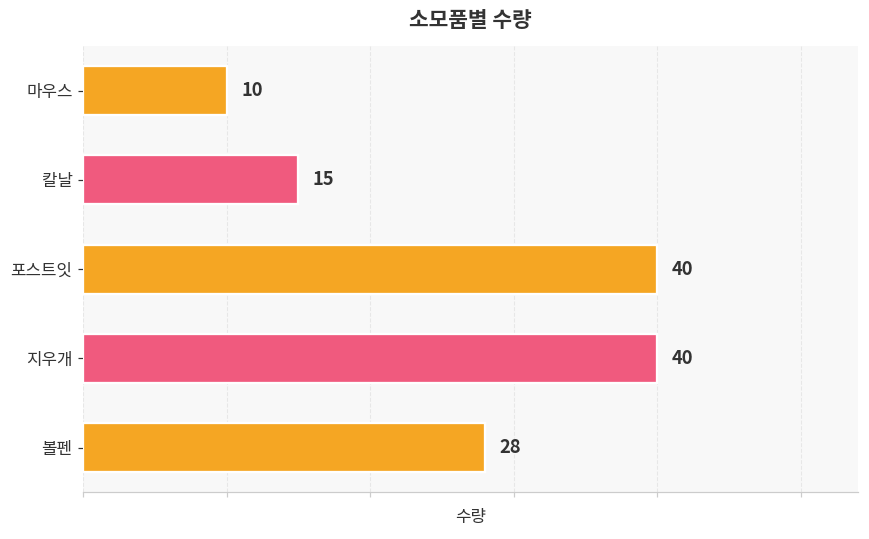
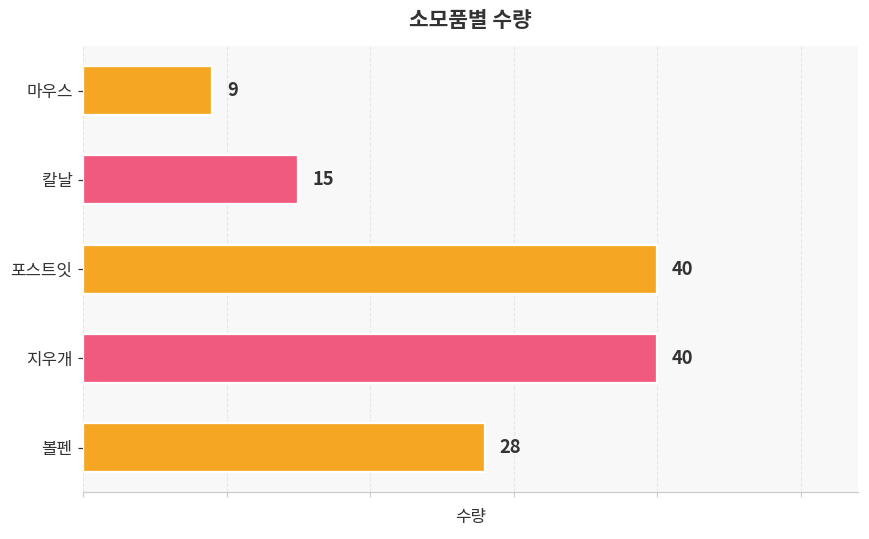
  {
-   "마우스": 10,
+   "마우스": 9,
    "칼날": 15,
    "포스트잇": 40,
    "지우개": 40,
    "볼펜": 28
  }
